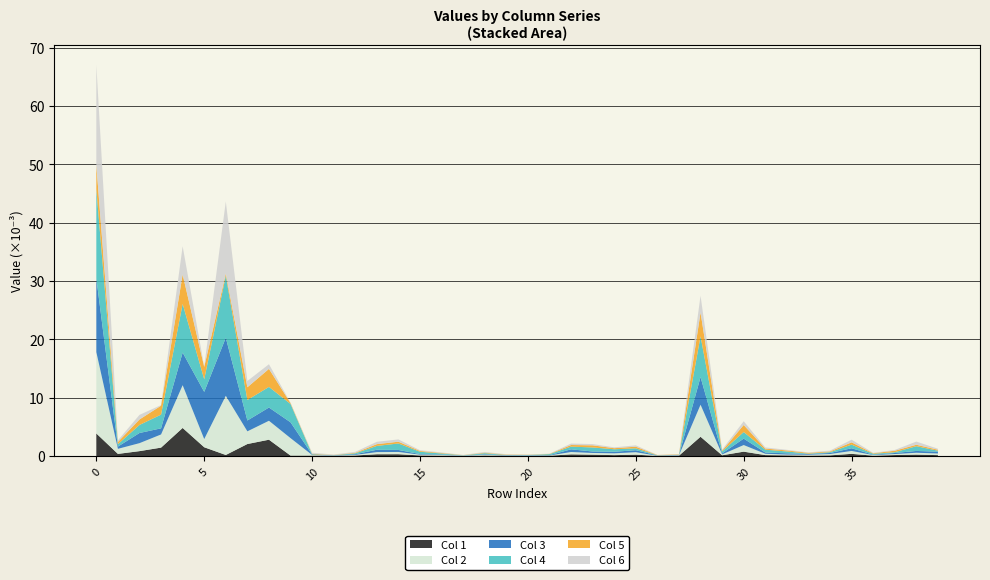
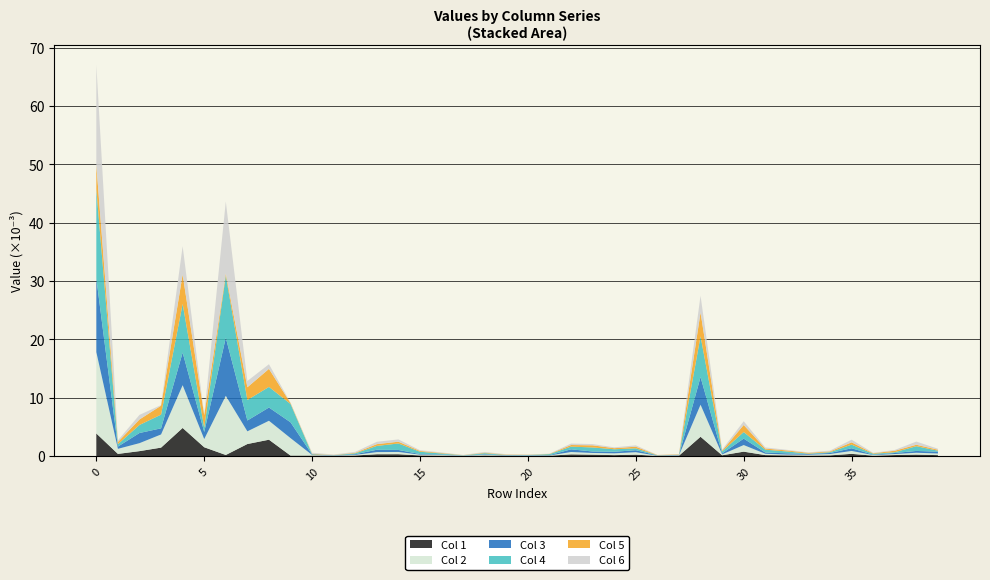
  {
    "Col 1": {
      "0": 4,
      "5": 2,
      "30": 1
    },
    "Col 3": {
      "0": 13,
-     "5": 8,
+     "5": 1,
      "30": 1,
      "35": 0
    },
    "Col 4": {
      "0": 15,
-     "5": 2,
+     "5": 1,
      "30": 1
    },
    "Col 5": {
      "0": 4,
      "30": 1
    }
  }
